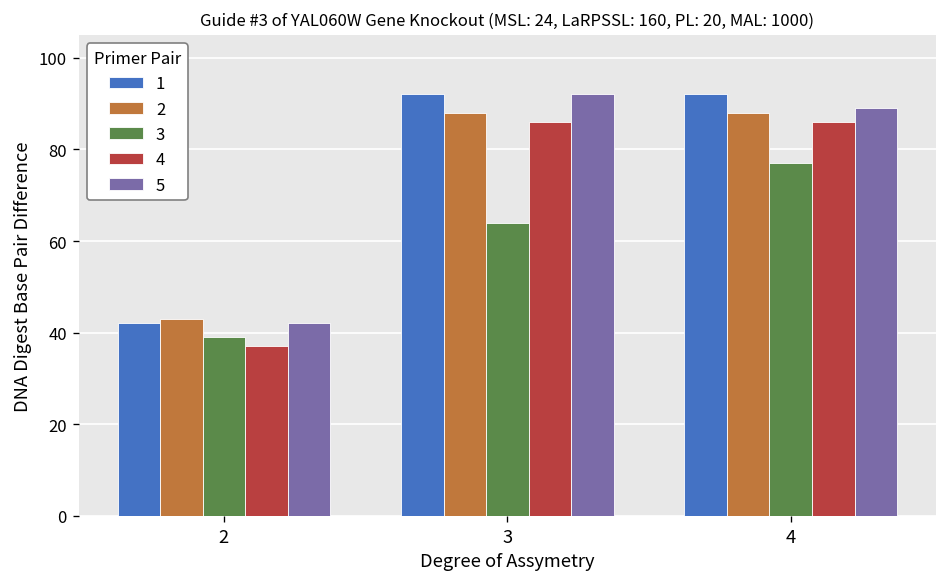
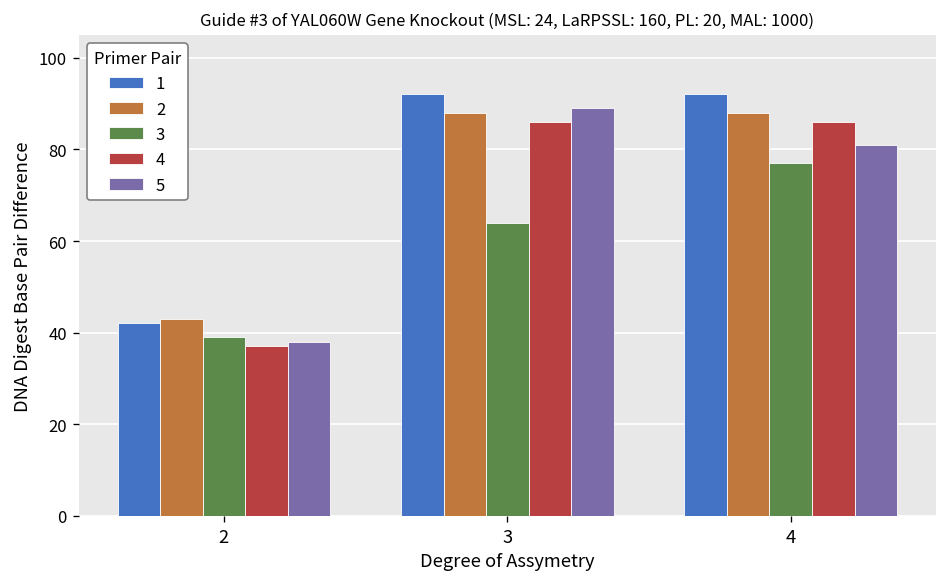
  {
    "1": {
      "2": 42,
      "3": 92,
      "4": 92
    },
    "3": {
      "2": 39,
      "3": 64,
      "4": 77
    },
    "5": {
-     "2": 42,
-     "3": 92,
-     "4": 89
+     "2": 38,
+     "3": 89,
+     "4": 81
    }
  }
